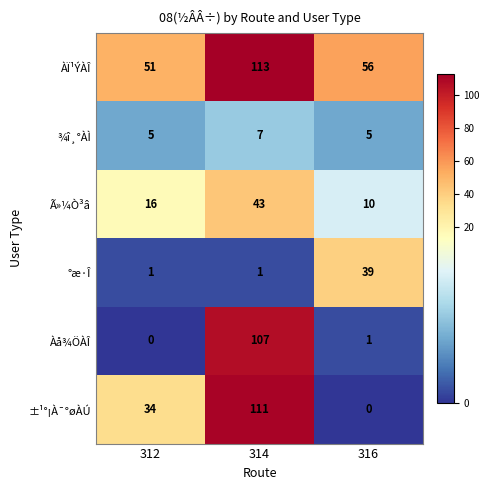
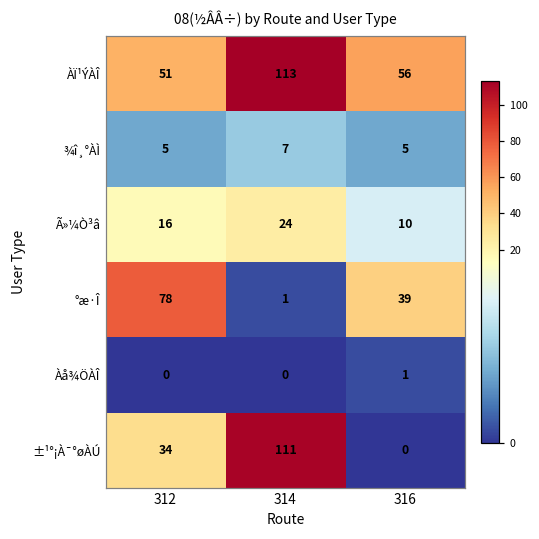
  {
    "ÀÏ¹ÝÀÎ": {
      "312": 51,
      "314": 113,
      "316": 56
    },
    "¾î¸°ÀÌ": {
      "312": 5,
      "314": 7,
      "316": 5
    },
    "Ã»¼Ò³â": {
      "312": 16,
-     "314": 43,
+     "314": 24,
      "316": 10
    },
    "°æ·Î": {
-     "312": 1,
+     "312": 78,
      "314": 1,
      "316": 39
    },
    "Àå¾ÖÀÎ": {
      "312": 0,
-     "314": 107,
+     "314": 0,
      "316": 1
    },
    "±¹°¡À¯°øÀÚ": {
      "312": 34,
      "314": 111,
      "316": 0
    }
  }
